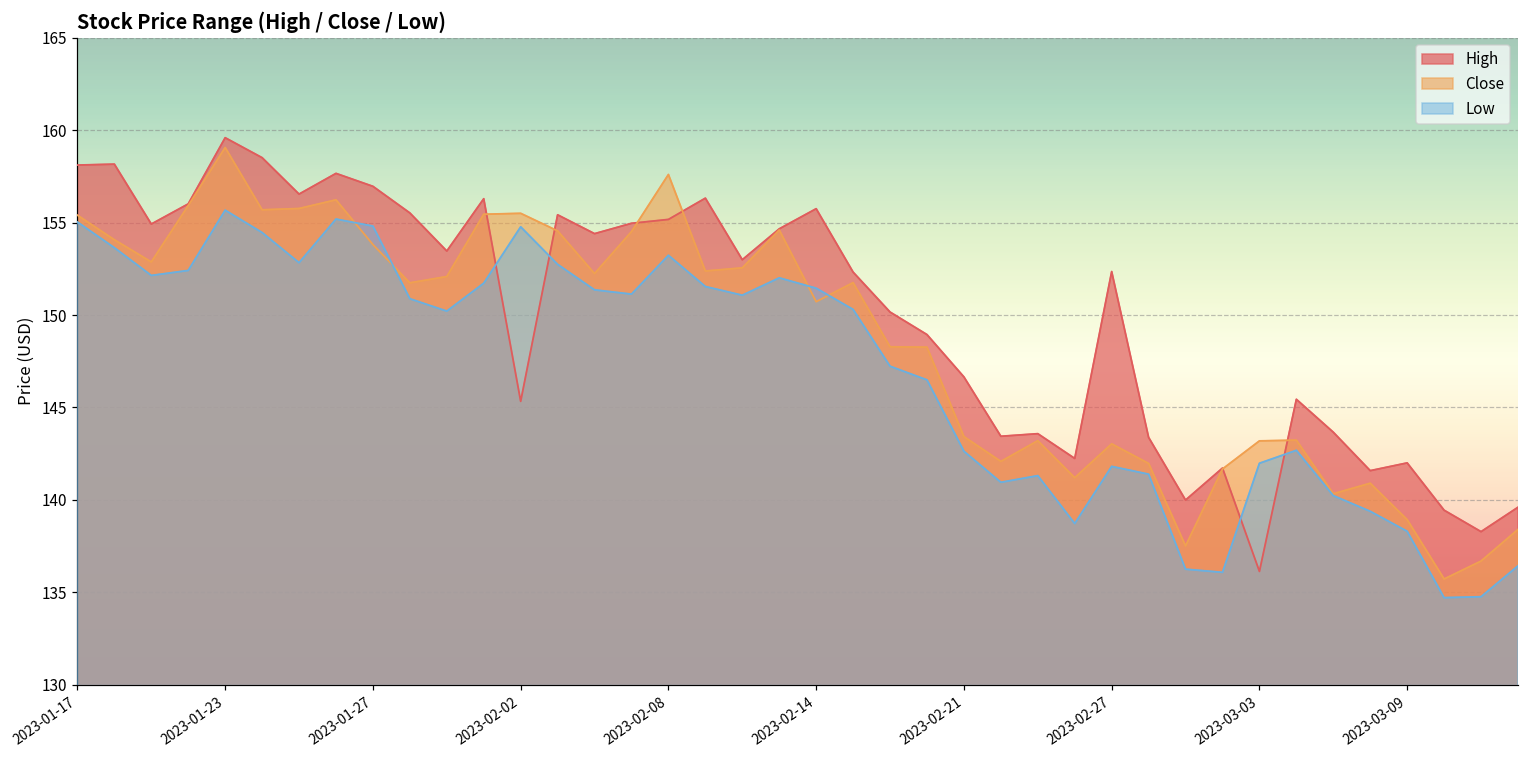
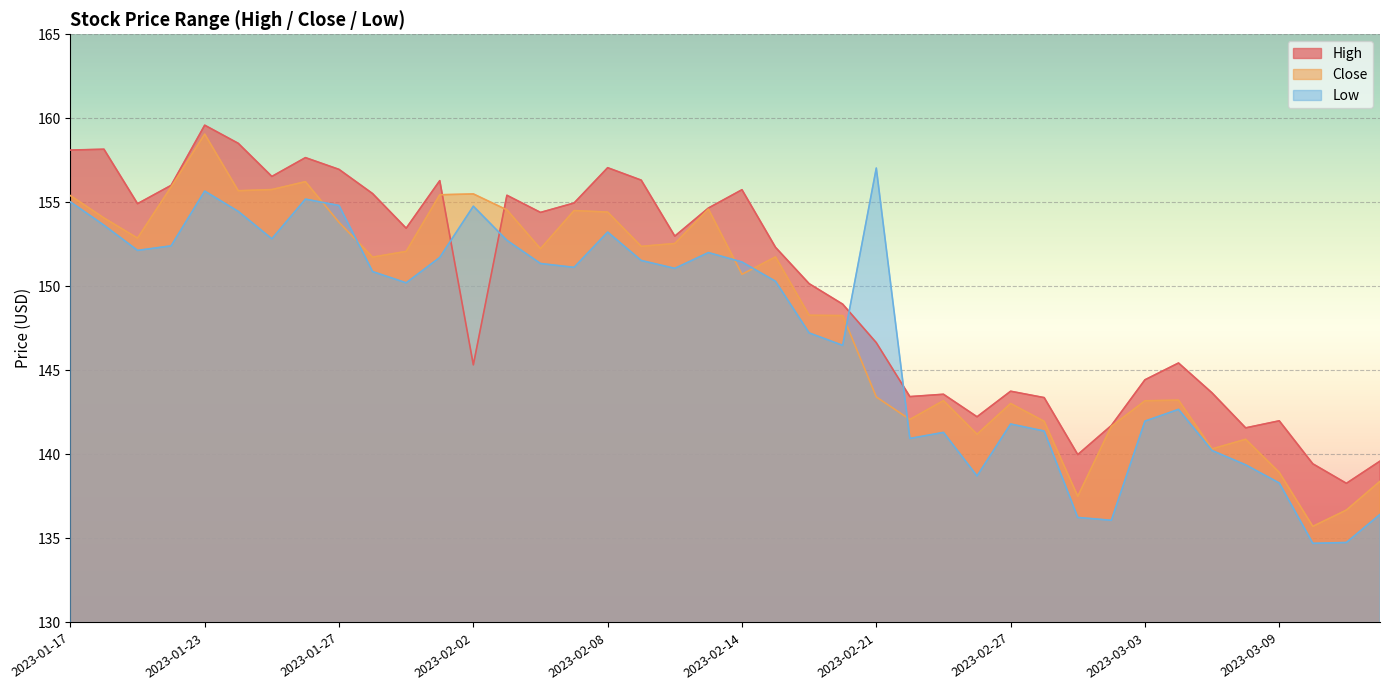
  {
    "High": {
      "2023-01-17": 158.1,
      "2023-01-23": 159.6,
      "2023-01-27": 157.0,
      "2023-02-02": 145.3,
-     "2023-02-08": 155.2,
+     "2023-02-08": 157.1,
      "2023-02-14": 155.8,
      "2023-02-21": 146.7,
-     "2023-02-27": 152.4,
-     "2023-03-03": 136.1,
+     "2023-02-27": 143.8,
+     "2023-03-03": 144.4,
      "2023-03-09": 142.0
    },
    "Close": {
      "2023-01-17": 155.4,
      "2023-01-23": 159.1,
      "2023-01-27": 153.8,
      "2023-02-02": 155.5,
-     "2023-02-08": 157.6,
+     "2023-02-08": 154.4,
      "2023-02-14": 150.7,
      "2023-02-21": 143.4,
      "2023-02-27": 143.0,
      "2023-03-03": 143.2,
      "2023-03-09": 138.9
    },
    "Low": {
      "2023-01-17": 155.0,
      "2023-01-23": 155.7,
      "2023-01-27": 154.8,
      "2023-02-02": 154.8,
      "2023-02-08": 153.2,
      "2023-02-14": 151.5,
-     "2023-02-21": 142.6,
+     "2023-02-21": 157.0,
      "2023-02-27": 141.8,
      "2023-03-03": 142.0,
      "2023-03-09": 138.3
    }
  }
